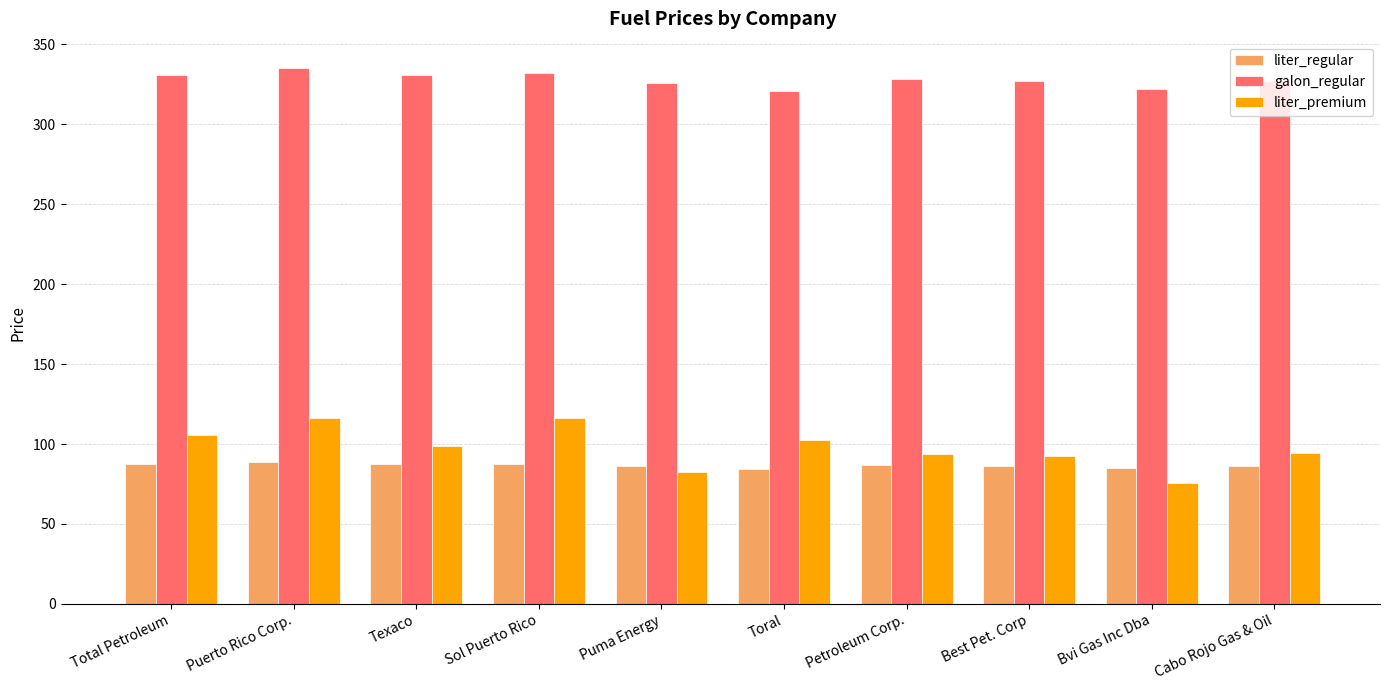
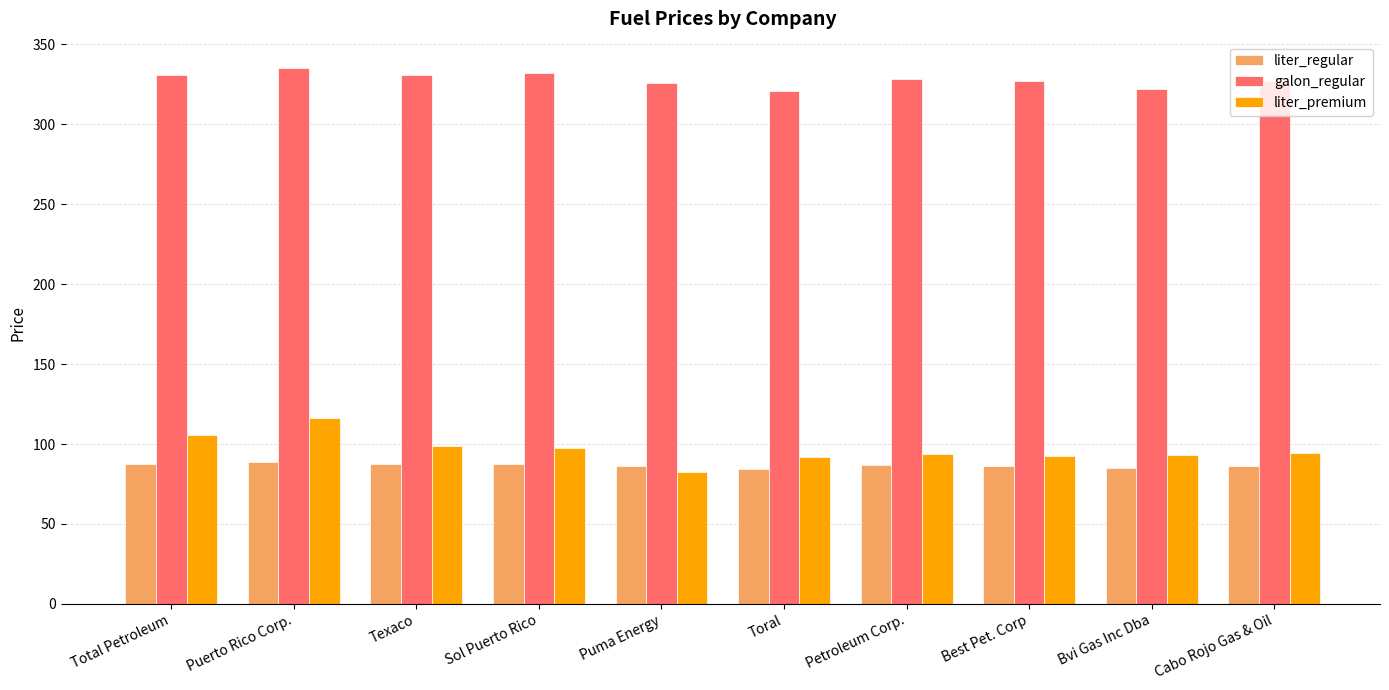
  {
    "liter_premium": {
      "Total Petroleum": 106,
      "Puerto Rico Corp.": 116,
      "Texaco": 99,
-     "Sol Puerto Rico": 117,
+     "Sol Puerto Rico": 98,
      "Puma Energy": 83,
-     "Toral": 102,
+     "Toral": 92,
      "Petroleum Corp.": 94,
      "Best Pet. Corp": 93,
-     "Bvi Gas Inc Dba": 76,
+     "Bvi Gas Inc Dba": 93,
      "Cabo Rojo Gas & Oil": 94
    }
  }
